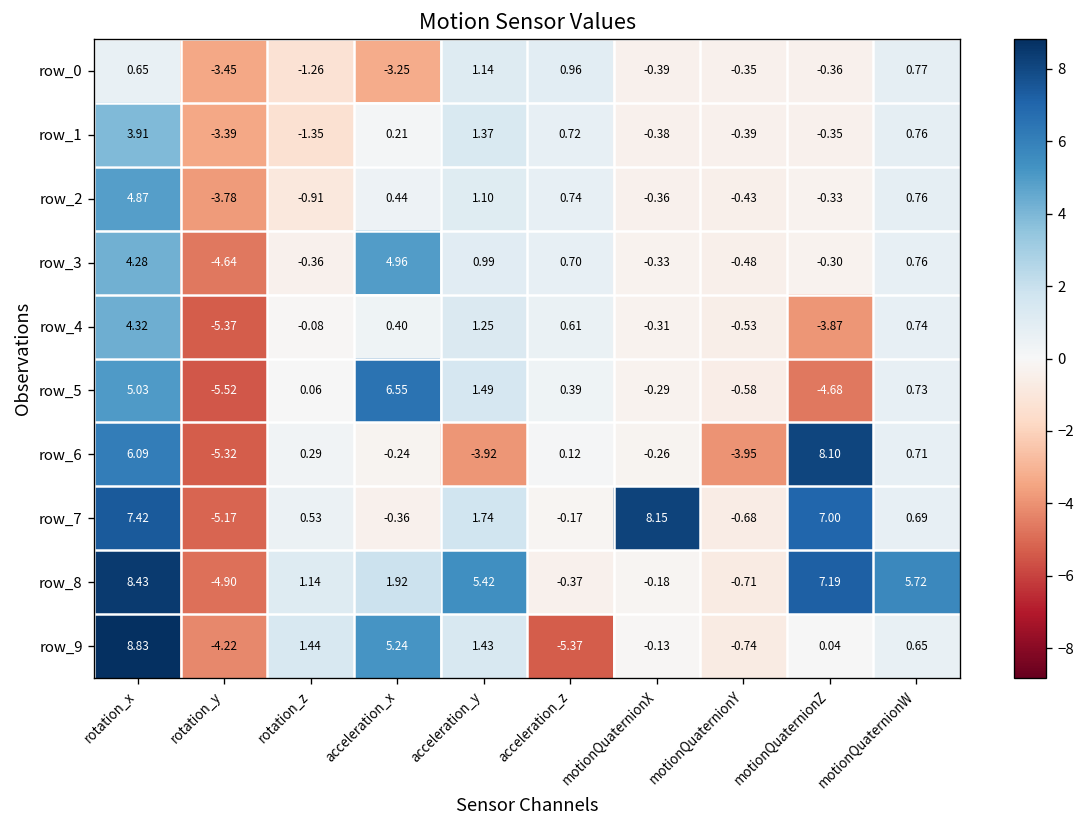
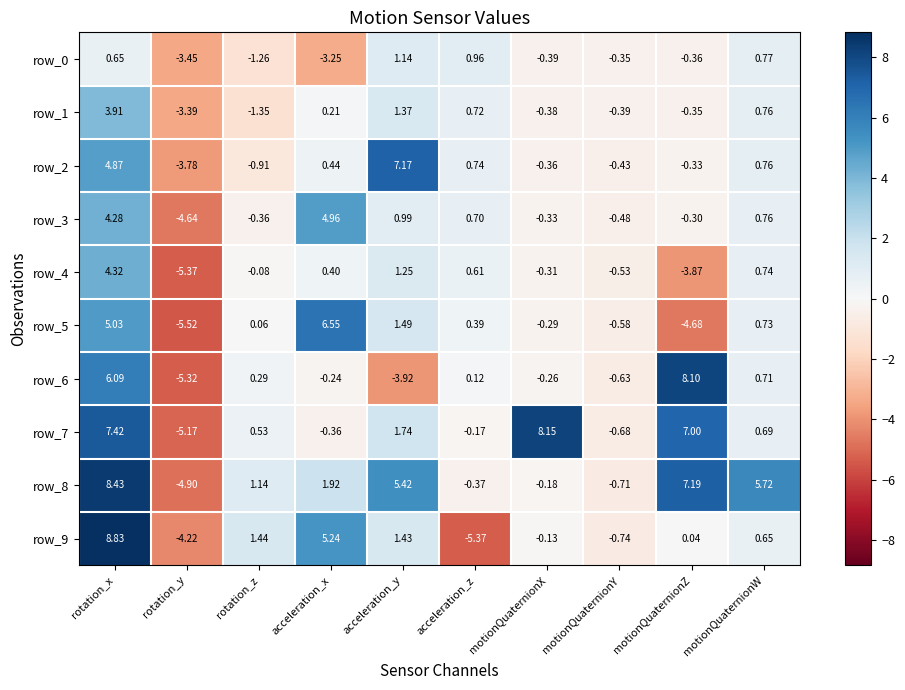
  {
    "row_0": {
      "rotation_x": 0.65,
      "rotation_y": -3.45,
      "rotation_z": -1.26,
      "acceleration_x": -3.25,
      "acceleration_y": 1.14,
      "acceleration_z": 0.96,
      "motionQuaternionX": -0.39,
      "motionQuaternionY": -0.35,
      "motionQuaternionZ": -0.36,
      "motionQuaternionW": 0.77
    },
    "row_1": {
      "rotation_x": 3.91,
      "rotation_y": -3.39,
      "rotation_z": -1.35,
      "acceleration_x": 0.21,
      "acceleration_y": 1.37,
      "acceleration_z": 0.72,
      "motionQuaternionX": -0.38,
      "motionQuaternionY": -0.39,
      "motionQuaternionZ": -0.35,
      "motionQuaternionW": 0.76
    },
    "row_2": {
      "rotation_x": 4.87,
      "rotation_y": -3.78,
      "rotation_z": -0.91,
      "acceleration_x": 0.44,
-     "acceleration_y": 1.10,
+     "acceleration_y": 7.17,
      "acceleration_z": 0.74,
      "motionQuaternionX": -0.36,
      "motionQuaternionY": -0.43,
      "motionQuaternionZ": -0.33,
      "motionQuaternionW": 0.76
    },
    "row_3": {
      "rotation_x": 4.28,
      "rotation_y": -4.64,
      "rotation_z": -0.36,
      "acceleration_x": 4.96,
      "acceleration_y": 0.99,
      "acceleration_z": 0.70,
      "motionQuaternionX": -0.33,
      "motionQuaternionY": -0.48,
      "motionQuaternionZ": -0.30,
      "motionQuaternionW": 0.76
    },
    "row_4": {
      "rotation_x": 4.32,
      "rotation_y": -5.37,
      "rotation_z": -0.08,
      "acceleration_x": 0.40,
      "acceleration_y": 1.25,
      "acceleration_z": 0.61,
      "motionQuaternionX": -0.31,
      "motionQuaternionY": -0.53,
      "motionQuaternionZ": -3.87,
      "motionQuaternionW": 0.74
    },
    "row_5": {
      "rotation_x": 5.03,
      "rotation_y": -5.52,
      "rotation_z": 0.06,
      "acceleration_x": 6.55,
      "acceleration_y": 1.49,
      "acceleration_z": 0.39,
      "motionQuaternionX": -0.29,
      "motionQuaternionY": -0.58,
      "motionQuaternionZ": -4.68,
      "motionQuaternionW": 0.73
    },
    "row_6": {
      "rotation_x": 6.09,
      "rotation_y": -5.32,
      "rotation_z": 0.29,
      "acceleration_x": -0.24,
      "acceleration_y": -3.92,
      "acceleration_z": 0.12,
      "motionQuaternionX": -0.26,
-     "motionQuaternionY": -3.95,
+     "motionQuaternionY": -0.63,
      "motionQuaternionZ": 8.10,
      "motionQuaternionW": 0.71
    },
    "row_7": {
      "rotation_x": 7.42,
      "rotation_y": -5.17,
      "rotation_z": 0.53,
      "acceleration_x": -0.36,
      "acceleration_y": 1.74,
      "acceleration_z": -0.17,
      "motionQuaternionX": 8.15,
      "motionQuaternionY": -0.68,
      "motionQuaternionZ": 7.00,
      "motionQuaternionW": 0.69
    },
    "row_8": {
      "rotation_x": 8.43,
      "rotation_y": -4.90,
      "rotation_z": 1.14,
      "acceleration_x": 1.92,
      "acceleration_y": 5.42,
      "acceleration_z": -0.37,
      "motionQuaternionX": -0.18,
      "motionQuaternionY": -0.71,
      "motionQuaternionZ": 7.19,
      "motionQuaternionW": 5.72
    },
    "row_9": {
      "rotation_x": 8.83,
      "rotation_y": -4.22,
      "rotation_z": 1.44,
      "acceleration_x": 5.24,
      "acceleration_y": 1.43,
      "acceleration_z": -5.37,
      "motionQuaternionX": -0.13,
      "motionQuaternionY": -0.74,
      "motionQuaternionZ": 0.04,
      "motionQuaternionW": 0.65
    }
  }
